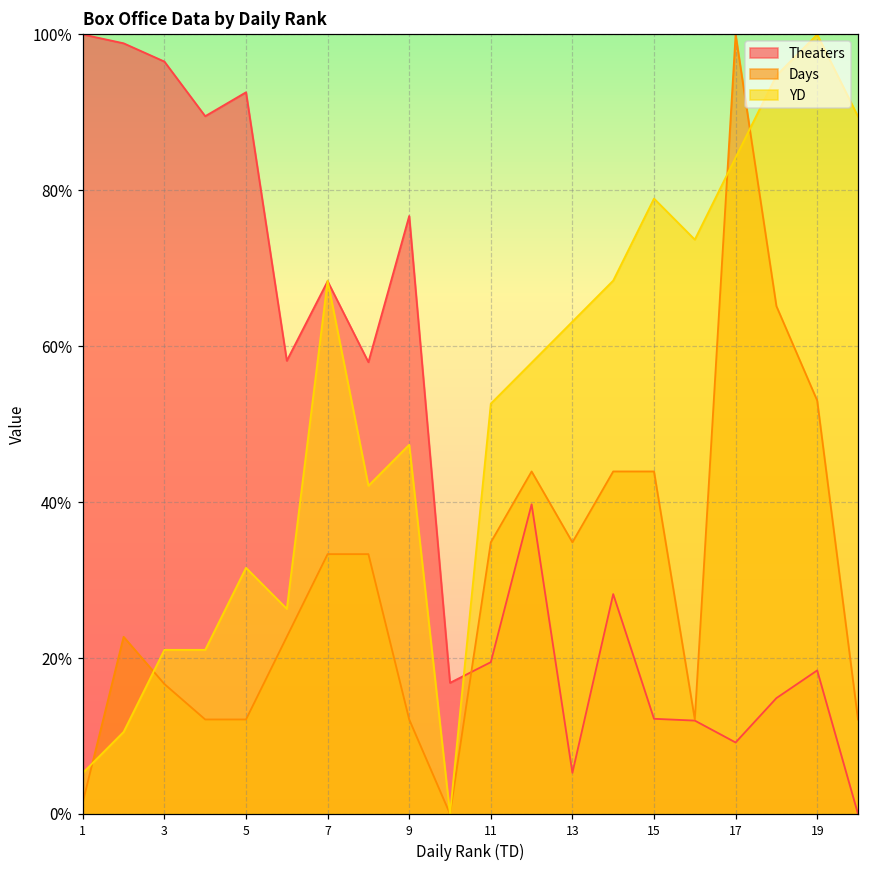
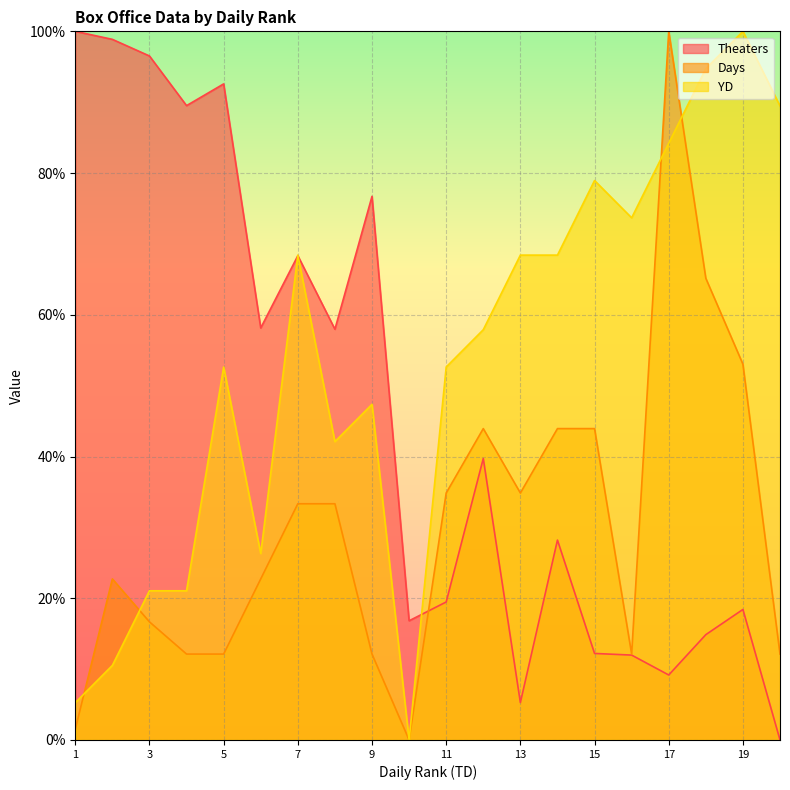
  {
    "Theaters": {
      "1": "100%",
      "3": "97%",
      "5": "93%",
      "9": "77%",
      "11": "19%",
      "13": "5%",
      "15": "12%",
      "17": "9%",
      "19": "18%"
    },
    "Days": {
      "1": "2%",
      "3": "17%",
      "5": "12%",
      "7": "33%",
      "9": "12%",
      "11": "35%",
      "13": "35%",
      "15": "44%",
      "17": "100%",
      "19": "53%"
    },
    "YD": {
      "1": "5%",
      "3": "21%",
-     "5": "32%",
+     "5": "53%",
      "9": "47%",
      "11": "53%",
-     "13": "63%",
+     "13": "68%",
      "15": "79%",
      "17": "84%",
      "19": "100%"
    }
  }
